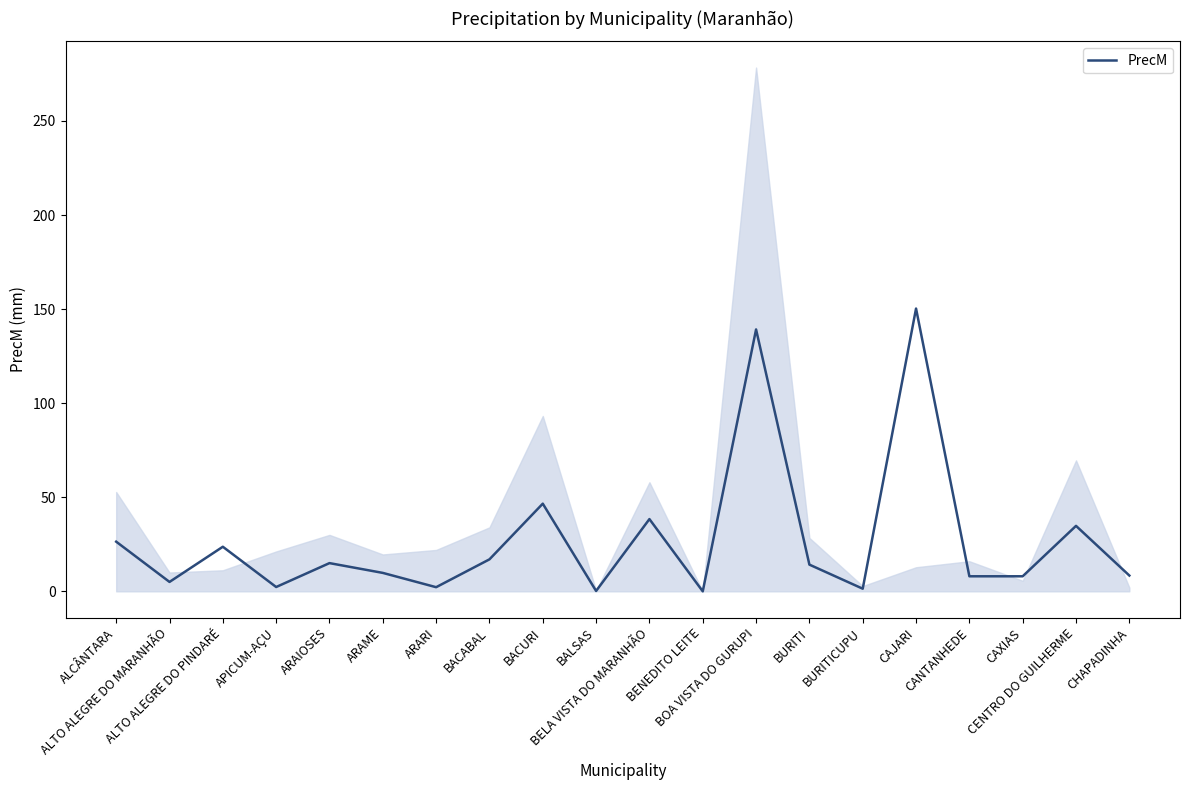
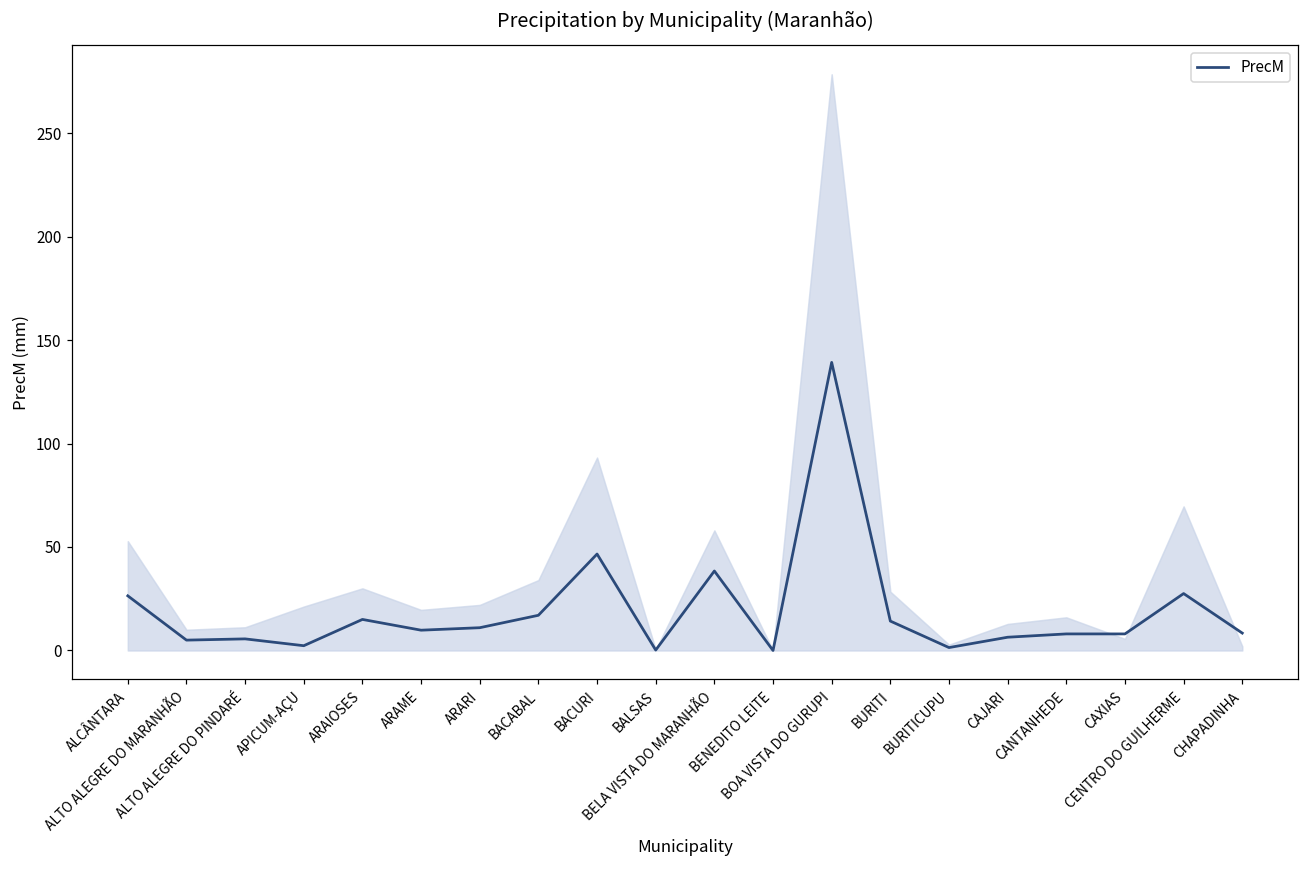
  {
    "PrecM": {
      "ALCÂNTARA": 26,
      "ALTO ALEGRE DO MARANHÃO": 5,
-     "ALTO ALEGRE DO PINDARÉ": 24,
+     "ALTO ALEGRE DO PINDARÉ": 6,
      "APICUM-AÇU": 2,
      "ARAIOSES": 15,
      "ARAME": 10,
-     "ARARI": 2,
+     "ARARI": 11,
      "BACABAL": 17,
      "BACURI": 47,
      "BELA VISTA DO MARANHÃO": 38,
      "BOA VISTA DO GURUPI": 139,
      "BURITI": 14,
      "BURITICUPU": 1,
-     "CAJARI": 150,
+     "CAJARI": 6,
      "CANTANHEDE": 8,
      "CAXIAS": 8,
-     "CENTRO DO GUILHERME": 35,
+     "CENTRO DO GUILHERME": 28,
      "CHAPADINHA": 8
    }
  }
